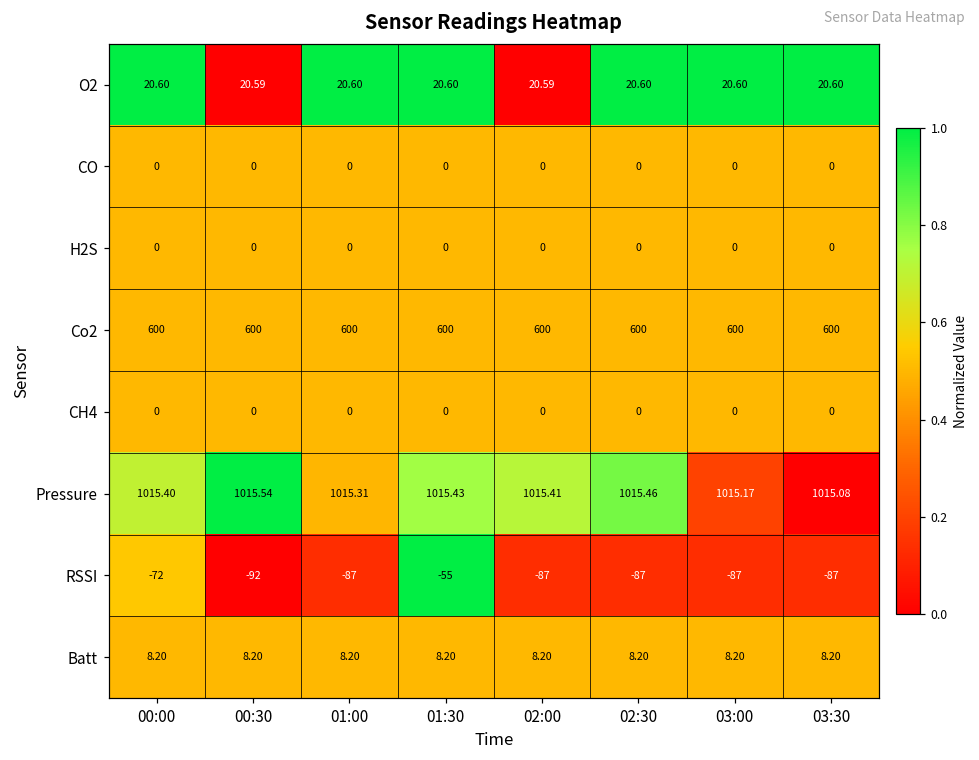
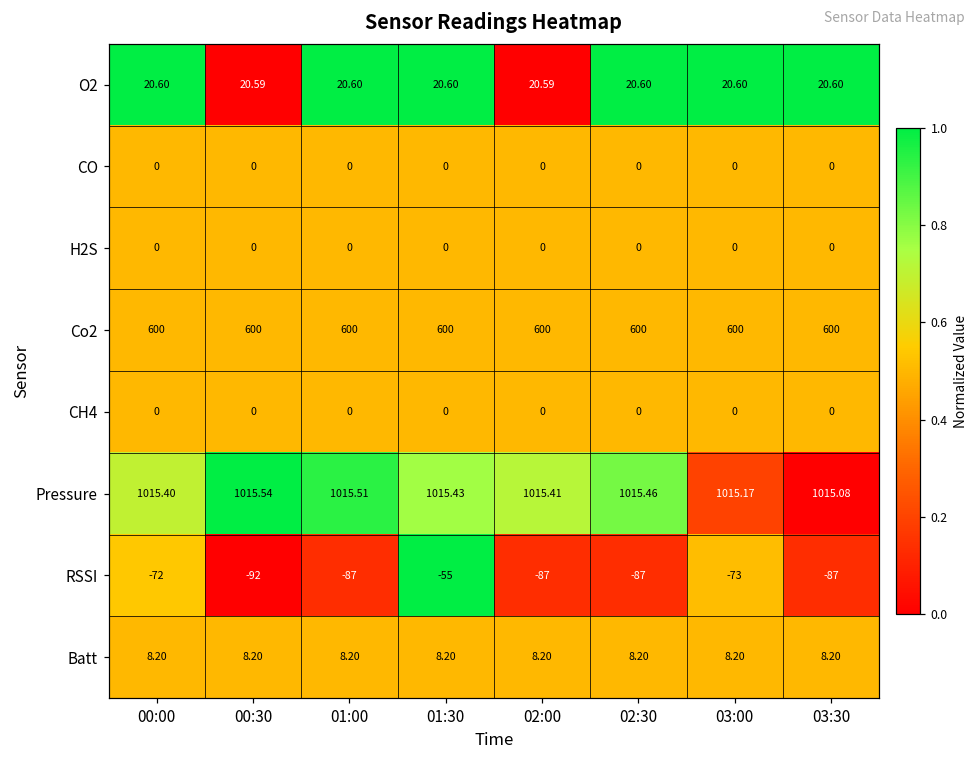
  {
    "O2": {
      "00:00": 20.60,
      "00:30": 20.59,
      "01:00": 20.60,
      "01:30": 20.60,
      "02:00": 20.59,
      "02:30": 20.60,
      "03:00": 20.60,
      "03:30": 20.60
    },
    "CO": {
      "00:00": 0,
      "00:30": 0,
      "01:00": 0,
      "01:30": 0,
      "02:00": 0,
      "02:30": 0,
      "03:00": 0,
      "03:30": 0
    },
    "H2S": {
      "00:00": 0,
      "00:30": 0,
      "01:00": 0,
      "01:30": 0,
      "02:00": 0,
      "02:30": 0,
      "03:00": 0,
      "03:30": 0
    },
    "Co2": {
      "00:00": 600,
      "00:30": 600,
      "01:00": 600,
      "01:30": 600,
      "02:00": 600,
      "02:30": 600,
      "03:00": 600,
      "03:30": 600
    },
    "CH4": {
      "00:00": 0,
      "00:30": 0,
      "01:00": 0,
      "01:30": 0,
      "02:00": 0,
      "02:30": 0,
      "03:00": 0,
      "03:30": 0
    },
    "Pressure": {
      "00:00": 1015.40,
      "00:30": 1015.54,
-     "01:00": 1015.31,
+     "01:00": 1015.51,
      "01:30": 1015.43,
      "02:00": 1015.41,
      "02:30": 1015.46,
      "03:00": 1015.17,
      "03:30": 1015.08
    },
    "RSSI": {
      "00:00": -72,
      "00:30": -92,
      "01:00": -87,
      "01:30": -55,
      "02:00": -87,
      "02:30": -87,
-     "03:00": -87,
+     "03:00": -73,
      "03:30": -87
    },
    "Batt": {
      "00:00": 8.20,
      "00:30": 8.20,
      "01:00": 8.20,
      "01:30": 8.20,
      "02:00": 8.20,
      "02:30": 8.20,
      "03:00": 8.20,
      "03:30": 8.20
    }
  }
